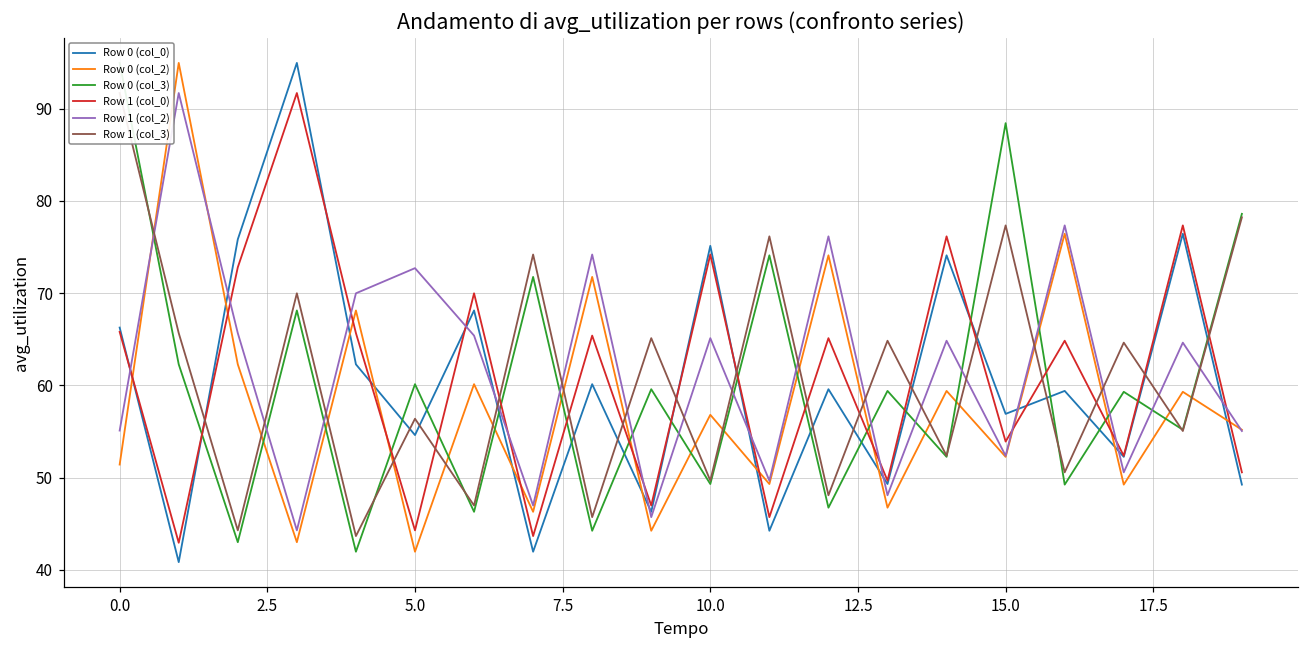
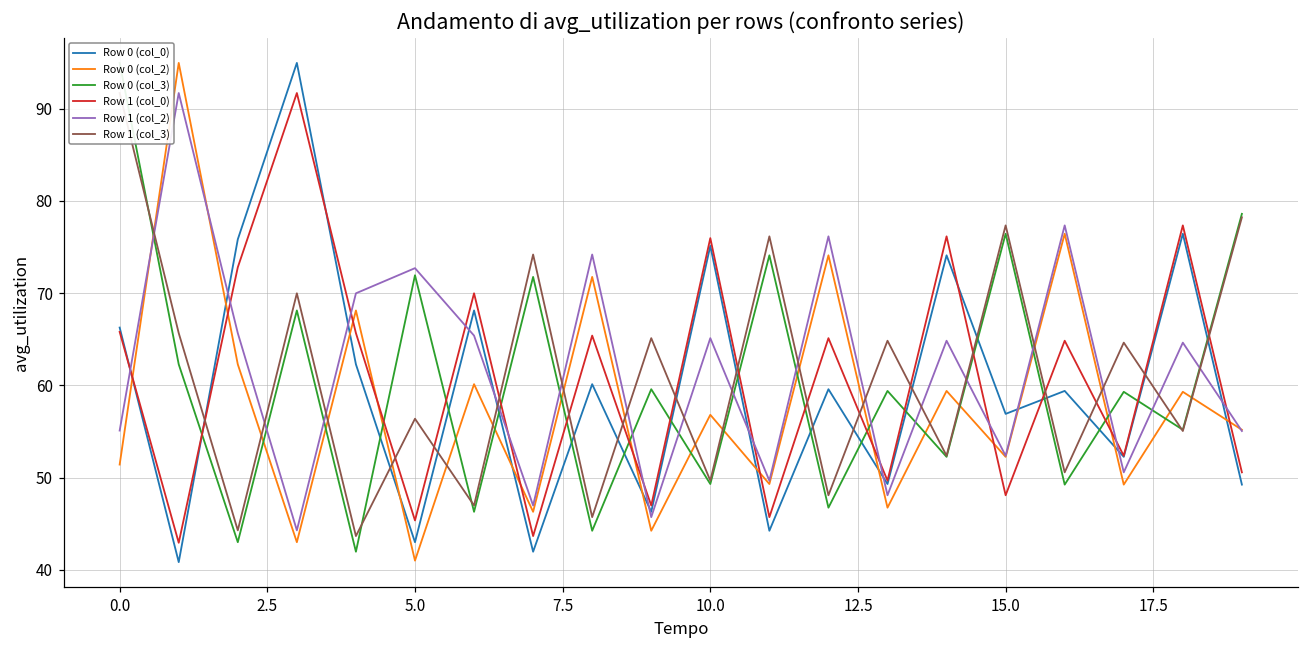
  {
    "Row 0 (col_0)": {
      "0.0": 66,
-     "5.0": 55,
+     "5.0": 43,
      "10.0": 75,
      "15.0": 57
    },
    "Row 0 (col_2)": {
      "0.0": 51,
-     "5.0": 42,
+     "5.0": 41,
      "10.0": 57
    },
    "Row 0 (col_3)": {
-     "5.0": 60,
+     "5.0": 72,
      "10.0": 49,
-     "15.0": 88
+     "15.0": 76
    },
    "Row 1 (col_0)": {
      "0.0": 66,
-     "5.0": 44,
-     "10.0": 74,
-     "15.0": 54
+     "5.0": 45,
+     "10.0": 76,
+     "15.0": 48
    },
    "Row 1 (col_2)": {
      "0.0": 55,
      "5.0": 73,
      "10.0": 65
    },
    "Row 1 (col_3)": {
      "5.0": 56,
      "10.0": 50,
      "15.0": 77
    }
  }
